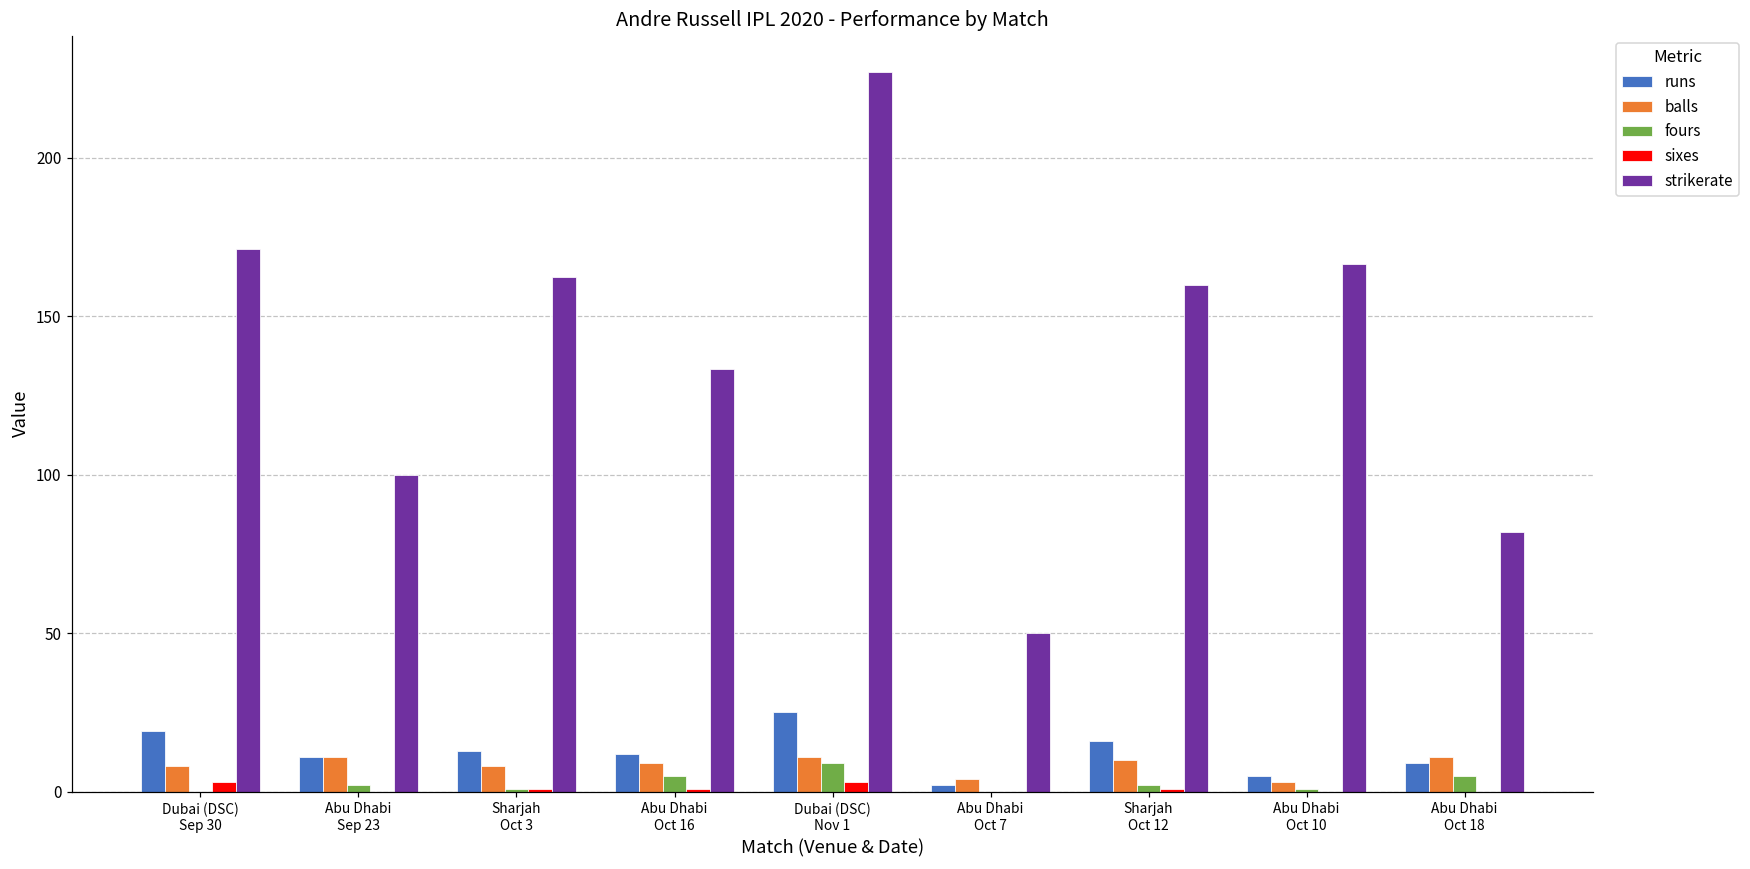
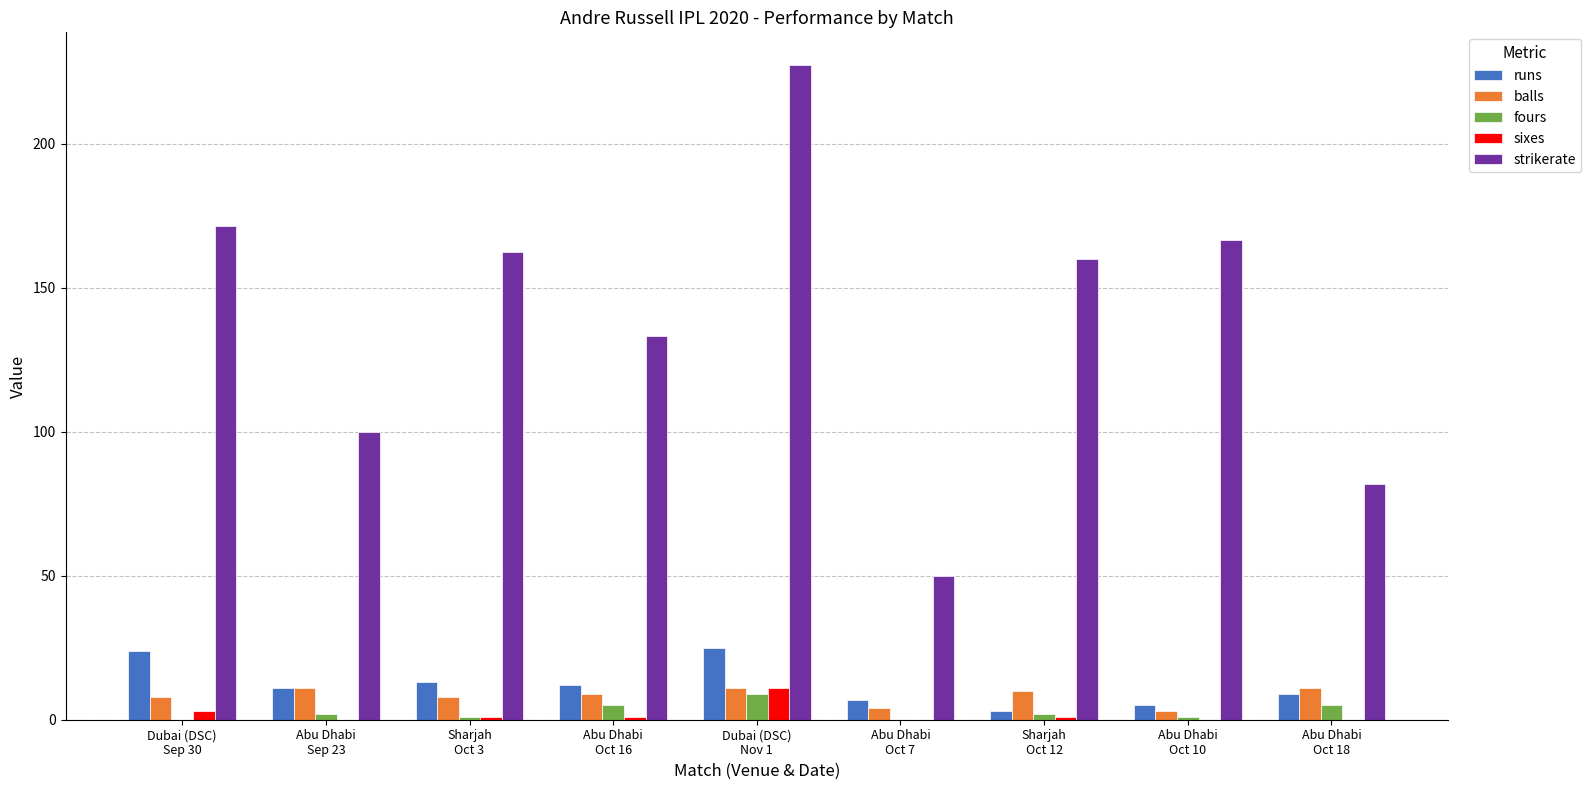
  {
    "runs": {
-     "Dubai (DSC) Sep 30": 19,
+     "Dubai (DSC) Sep 30": 24,
      "Abu Dhabi Sep 23": 11,
      "Sharjah Oct 3": 13,
      "Abu Dhabi Oct 16": 12,
      "Dubai (DSC) Nov 1": 25,
-     "Abu Dhabi Oct 7": 2,
-     "Sharjah Oct 12": 16,
+     "Abu Dhabi Oct 7": 7,
+     "Sharjah Oct 12": 3,
      "Abu Dhabi Oct 10": 5,
      "Abu Dhabi Oct 18": 9
    },
    "balls": {
      "Dubai (DSC) Sep 30": 8,
      "Abu Dhabi Sep 23": 11,
      "Sharjah Oct 3": 8,
      "Abu Dhabi Oct 16": 9,
      "Dubai (DSC) Nov 1": 11,
      "Abu Dhabi Oct 7": 4,
      "Sharjah Oct 12": 10,
      "Abu Dhabi Oct 10": 3,
      "Abu Dhabi Oct 18": 11
    },
    "fours": {
      "Dubai (DSC) Sep 30": 0,
      "Abu Dhabi Sep 23": 2,
      "Sharjah Oct 3": 1,
      "Abu Dhabi Oct 16": 5,
      "Dubai (DSC) Nov 1": 9,
      "Abu Dhabi Oct 7": 0,
      "Sharjah Oct 12": 2,
      "Abu Dhabi Oct 10": 1,
      "Abu Dhabi Oct 18": 5
    },
    "sixes": {
      "Dubai (DSC) Sep 30": 3,
      "Abu Dhabi Sep 23": 0,
      "Sharjah Oct 3": 1,
      "Abu Dhabi Oct 16": 1,
-     "Dubai (DSC) Nov 1": 3,
+     "Dubai (DSC) Nov 1": 11,
      "Abu Dhabi Oct 7": 0,
      "Sharjah Oct 12": 1,
      "Abu Dhabi Oct 10": 0,
      "Abu Dhabi Oct 18": 0
    },
    "strikerate": {
      "Dubai (DSC) Sep 30": 171,
      "Abu Dhabi Sep 23": 100,
      "Sharjah Oct 3": 163,
      "Abu Dhabi Oct 16": 133,
      "Dubai (DSC) Nov 1": 227,
      "Abu Dhabi Oct 7": 50,
      "Sharjah Oct 12": 160,
      "Abu Dhabi Oct 10": 167,
      "Abu Dhabi Oct 18": 82
    }
  }
